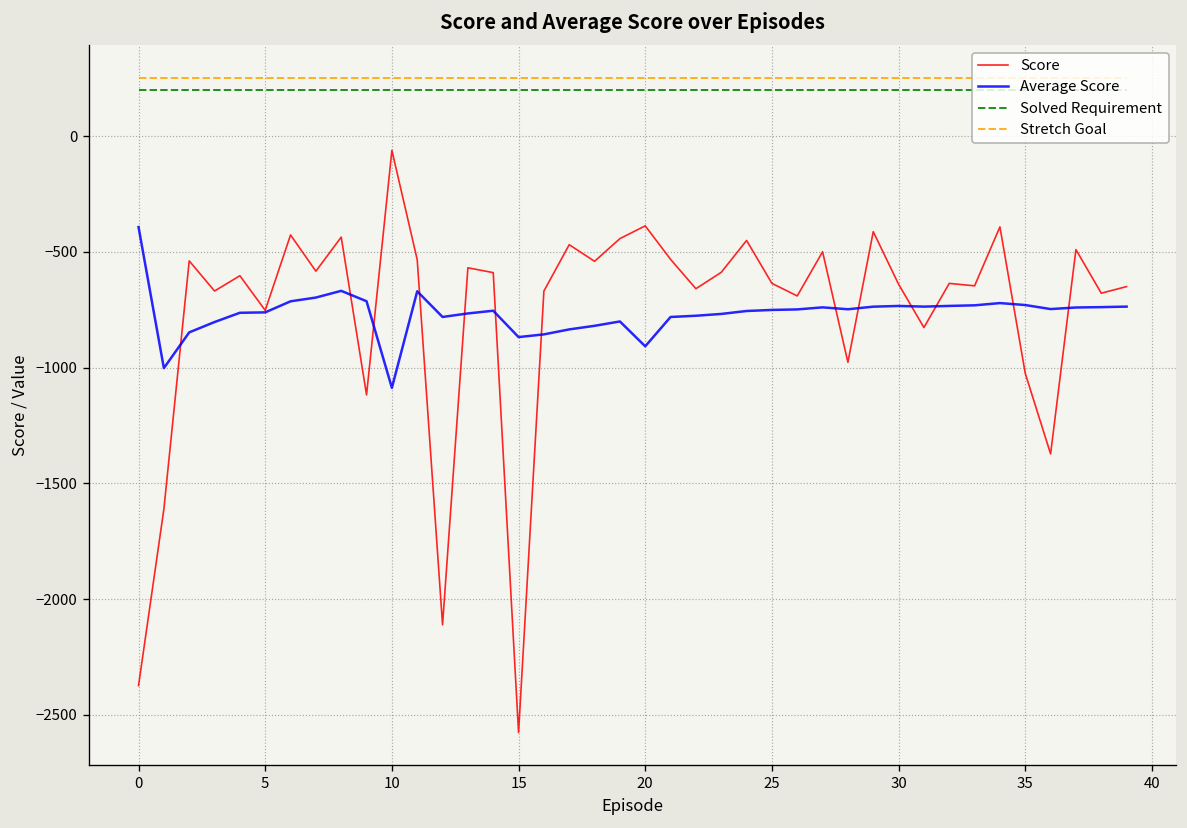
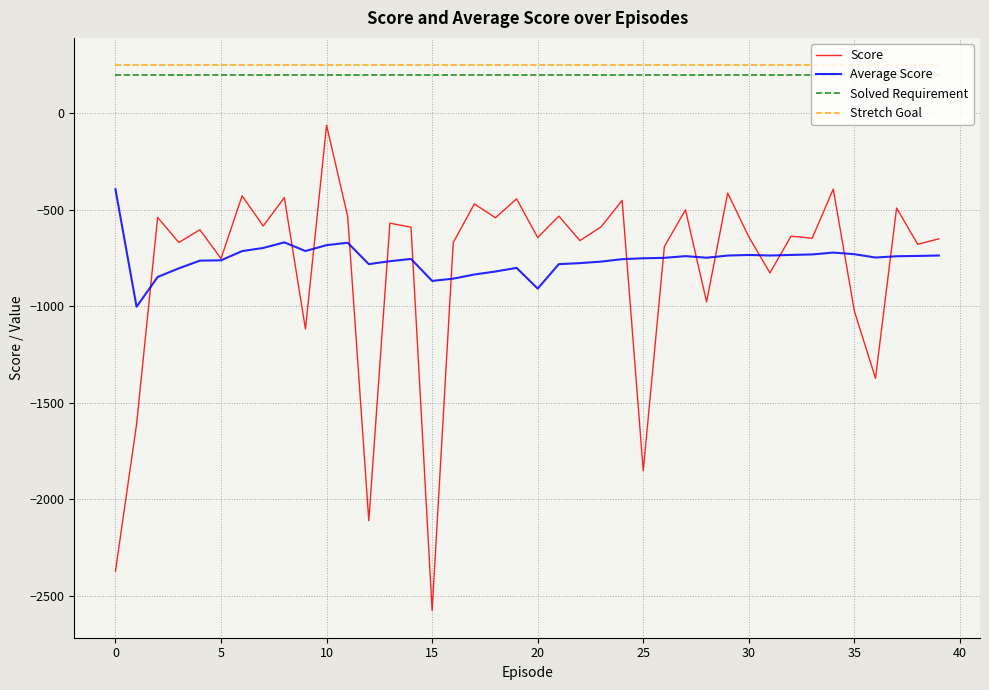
  {
    "Score": {
      "0": -2370,
      "10": -60,
      "15": -2580,
-     "20": -390,
-     "25": -640,
+     "20": -640,
+     "25": -1850,
      "30": -640,
      "35": -1020
    },
    "Average Score": {
      "0": -390,
-     "10": -1090,
+     "10": -680,
      "15": -870,
      "20": -910,
      "25": -750,
      "30": -730,
      "35": -730
    },
    "Solved Requirement": {
      "0": 200,
      "5": 200,
      "10": 200,
      "15": 200,
      "20": 200,
      "25": 200,
      "30": 200
    },
    "Stretch Goal": {
      "0": 250,
      "5": 250,
      "10": 250,
      "15": 250,
      "20": 250,
      "25": 250,
      "30": 250
    }
  }
